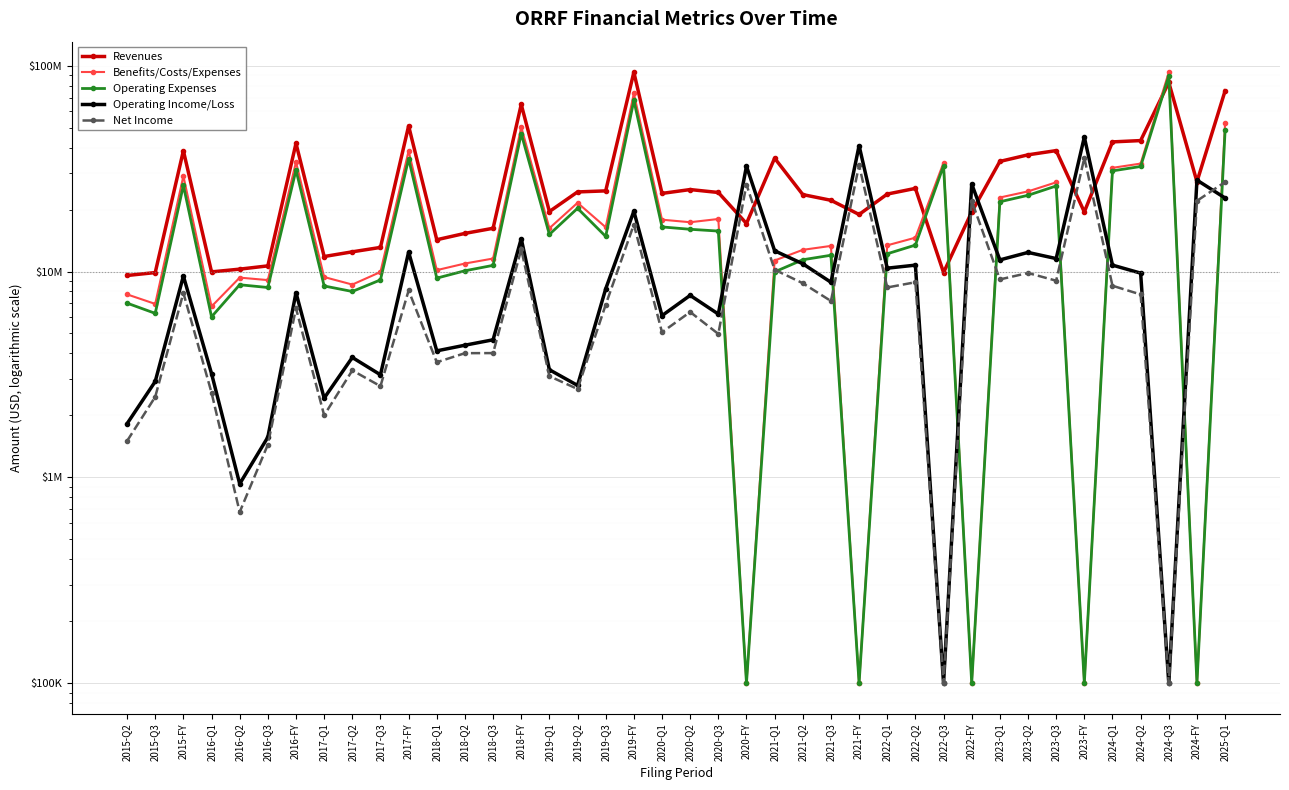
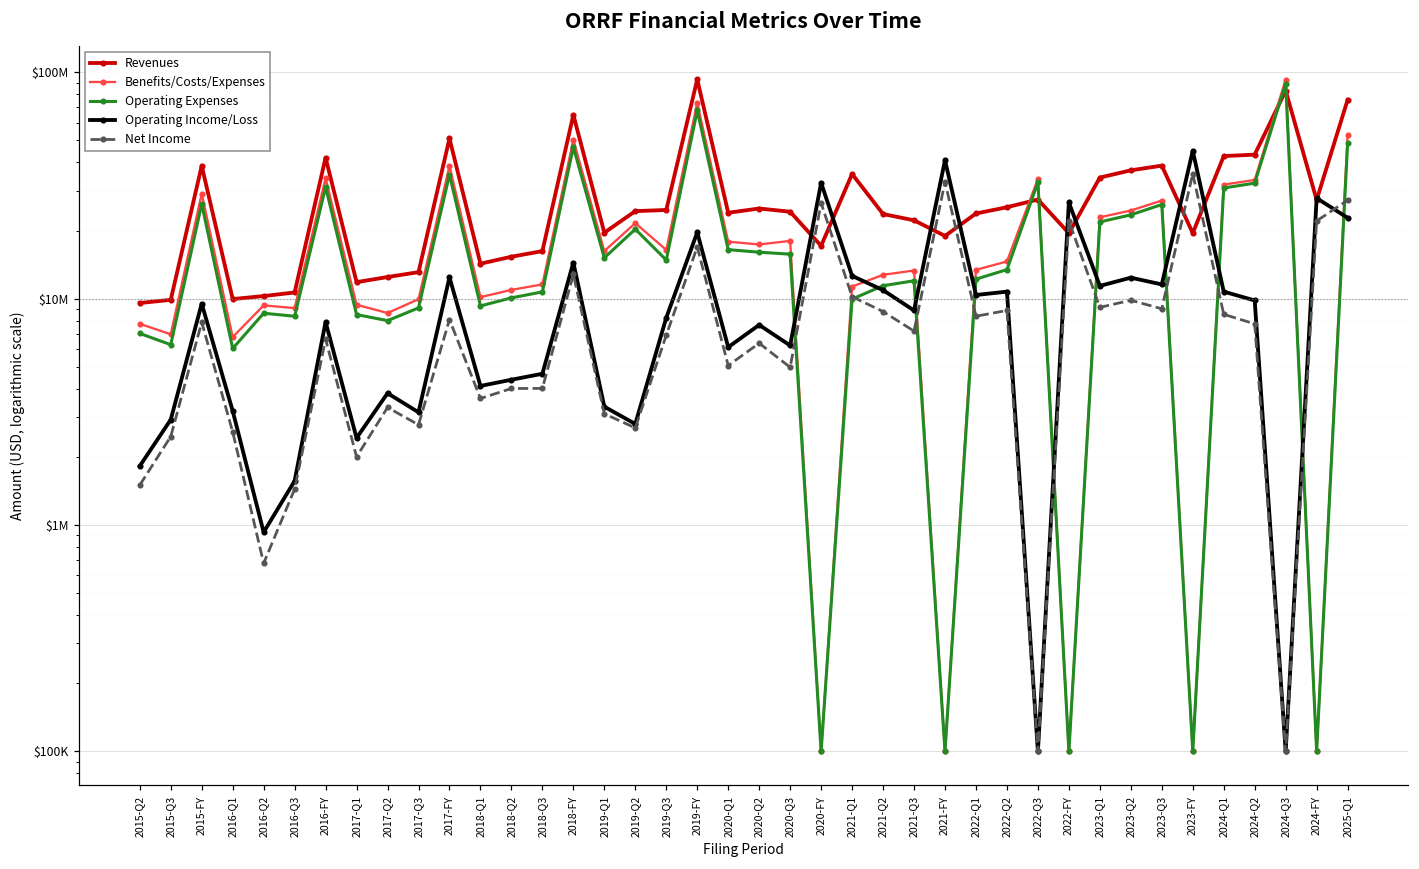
  {
    "Revenues": {
      "2015-Q2": "$10000000",
      "2015-Q3": "$10000000",
      "2015-FY": "$39000000",
      "2016-Q1": "$10000000",
      "2016-Q2": "$10000000",
      "2016-Q3": "$11000000",
      "2016-FY": "$42000000",
      "2017-Q1": "$12000000",
      "2017-Q2": "$12000000",
      "2017-Q3": "$13000000",
      "2017-FY": "$51000000",
      "2018-Q1": "$14000000",
      "2018-Q2": "$15000000",
      "2018-Q3": "$16000000",
      "2018-FY": "$65000000",
      "2019-Q1": "$20000000",
      "2019-Q2": "$24000000",
      "2019-Q3": "$25000000",
      "2019-FY": "$90000000",
      "2020-Q1": "$24000000",
      "2020-Q2": "$25000000",
      "2020-Q3": "$24000000",
      "2020-FY": "$17000000",
      "2021-Q1": "$36000000",
      "2021-Q2": "$24000000",
      "2021-Q3": "$22000000",
      "2021-FY": "$19000000",
      "2022-Q1": "$24000000",
      "2022-Q2": "$25000000",
-     "2022-Q3": "$10000000",
+     "2022-Q3": "$27000000",
      "2022-FY": "$19000000",
      "2023-Q1": "$34000000",
      "2023-Q2": "$37000000",
      "2023-Q3": "$39000000",
      "2023-FY": "$19000000",
      "2024-Q1": "$43000000",
      "2024-Q2": "$43000000",
      "2024-Q3": "$83000000",
      "2025-Q1": "$76000000"
    },
    "Benefits/Costs/Expenses": {
      "2015-Q2": "$7700000",
      "2015-Q3": "$7000000",
      "2015-FY": "$29000000",
      "2016-Q1": "$6800000",
      "2016-Q2": "$9000000",
      "2016-Q3": "$9000000",
      "2016-FY": "$34000000",
      "2017-Q1": "$9000000",
      "2017-Q2": "$8600000",
      "2017-Q3": "$10000000",
      "2017-FY": "$39000000",
      "2018-Q1": "$10000000",
      "2018-Q2": "$11000000",
      "2018-Q3": "$12000000",
      "2018-FY": "$50000000",
      "2019-Q1": "$16000000",
      "2019-Q2": "$22000000",
      "2019-Q3": "$16000000",
      "2019-FY": "$73000000",
      "2020-Q1": "$18000000",
      "2020-Q2": "$17000000",
      "2020-Q3": "$18000000",
      "2021-Q1": "$11000000",
      "2021-Q2": "$13000000",
      "2021-Q3": "$13000000",
      "2022-Q1": "$13000000",
      "2022-Q2": "$15000000",
      "2022-Q3": "$34000000",
      "2023-Q1": "$23000000",
      "2023-Q2": "$25000000",
      "2023-Q3": "$27000000",
      "2024-Q1": "$32000000",
      "2024-Q2": "$33000000",
      "2024-Q3": "$90000000",
      "2025-Q1": "$53000000"
    },
    "Operating Expenses": {
      "2015-Q2": "$7000000",
      "2015-Q3": "$6300000",
      "2015-FY": "$26000000",
      "2016-Q1": "$6000000",
      "2016-Q2": "$8600000",
      "2016-Q3": "$8400000",
      "2016-FY": "$31000000",
      "2017-Q1": "$8500000",
      "2017-Q2": "$8000000",
      "2017-Q3": "$9000000",
      "2017-FY": "$35000000",
      "2018-Q1": "$9000000",
      "2018-Q2": "$10000000",
      "2018-Q3": "$11000000",
      "2018-FY": "$47000000",
      "2019-Q1": "$15000000",
      "2019-Q2": "$20000000",
      "2019-Q3": "$15000000",
      "2019-FY": "$68000000",
      "2020-Q1": "$16000000",
      "2020-Q2": "$16000000",
      "2020-Q3": "$16000000",
      "2021-Q2": "$11000000",
      "2021-Q3": "$12000000",
      "2022-Q1": "$12000000",
      "2022-Q2": "$13000000",
      "2022-Q3": "$33000000",
      "2023-Q1": "$22000000",
      "2023-Q2": "$23000000",
      "2023-Q3": "$26000000",
      "2024-Q1": "$31000000",
      "2024-Q2": "$32000000",
      "2024-Q3": "$89000000",
      "2025-Q1": "$49000000"
    },
    "Operating Income/Loss": {
      "2015-Q2": "$1800000",
      "2015-Q3": "$2900000",
      "2015-FY": "$10000000",
      "2016-Q1": "$3200000",
      "2016-Q2": "$900000",
      "2016-Q3": "$1600000",
      "2016-FY": "$7900000",
      "2017-Q1": "$2400000",
      "2017-Q2": "$3800000",
      "2017-Q3": "$3200000",
      "2017-FY": "$12000000",
      "2018-Q1": "$4100000",
      "2018-Q2": "$4400000",
      "2018-Q3": "$4700000",
      "2018-FY": "$14000000",
      "2019-Q1": "$3300000",
      "2019-Q2": "$2800000",
      "2019-Q3": "$8200000",
      "2019-FY": "$20000000",
      "2020-Q1": "$6100000",
      "2020-Q2": "$7700000",
      "2020-Q3": "$6200000",
      "2020-FY": "$33000000",
      "2021-Q1": "$13000000",
      "2021-Q2": "$11000000",
      "2021-Q3": "$8900000",
      "2021-FY": "$41000000",
      "2022-Q1": "$10000000",
      "2022-Q2": "$11000000",
      "2022-FY": "$27000000",
      "2023-Q1": "$11000000",
      "2023-Q2": "$12000000",
      "2023-Q3": "$12000000",
      "2023-FY": "$45000000",
      "2024-Q1": "$11000000",
      "2024-Q2": "$10000000",
      "2025-Q1": "$23000000"
    },
    "Net Income": {
      "2015-Q2": "$1500000",
      "2015-Q3": "$2500000",
      "2015-FY": "$7900000",
      "2016-Q1": "$2600000",
      "2016-Q2": "$680000",
      "2016-Q3": "$1400000",
      "2016-FY": "$6600000",
      "2017-Q1": "$2000000",
      "2017-Q2": "$3300000",
      "2017-Q3": "$2800000",
      "2017-FY": "$8100000",
      "2018-Q1": "$3600000",
      "2018-Q2": "$4000000",
      "2018-Q3": "$4000000",
      "2018-FY": "$13000000",
      "2019-Q1": "$3100000",
      "2019-Q2": "$2700000",
      "2019-Q3": "$6900000",
      "2019-FY": "$17000000",
      "2020-Q1": "$5100000",
      "2020-Q2": "$6400000",
      "2020-Q3": "$5000000",
      "2020-FY": "$26000000",
      "2021-Q2": "$8800000",
      "2021-Q3": "$7200000",
      "2021-FY": "$33000000",
      "2022-Q1": "$8400000",
      "2022-Q2": "$8900000",
      "2022-FY": "$22000000",
      "2023-Q1": "$9000000",
      "2023-Q2": "$10000000",
      "2023-Q3": "$9000000",
      "2023-FY": "$36000000",
      "2024-Q1": "$8500000",
      "2024-Q2": "$7700000",
      "2024-FY": "$22000000",
      "2025-Q1": "$27000000"
    }
  }
